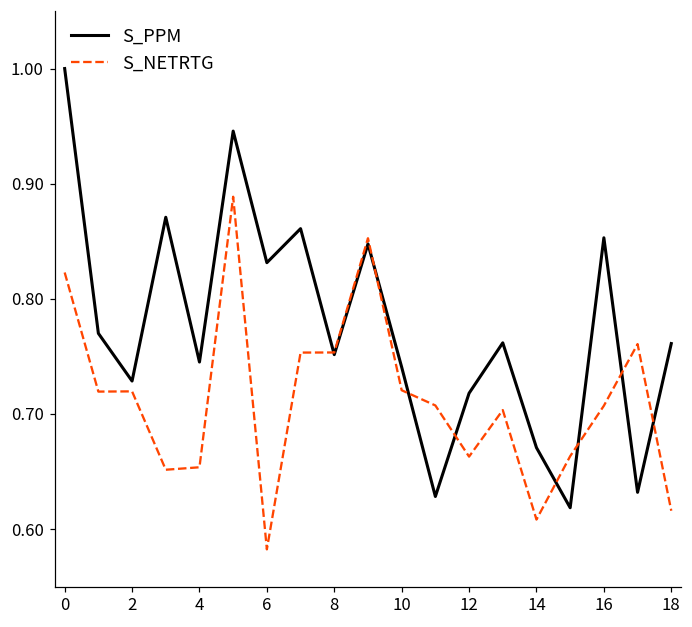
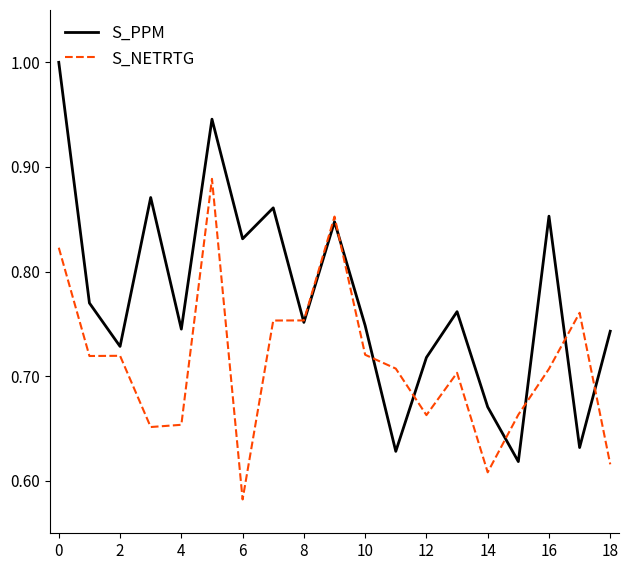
  {
    "S_PPM": {
      "0": 1.000,
      "2": 0.729,
      "4": 0.745,
      "6": 0.831,
-     "10": 0.741,
+     "10": 0.749,
      "12": 0.718,
      "14": 0.671,
      "16": 0.853,
-     "18": 0.761
+     "18": 0.743
    },
    "S_NETRTG": {
      "0": 0.823,
      "2": 0.720,
      "4": 0.654,
      "6": 0.582,
      "10": 0.721,
      "12": 0.663,
      "14": 0.608,
      "16": 0.707,
      "18": 0.616
    }
  }
